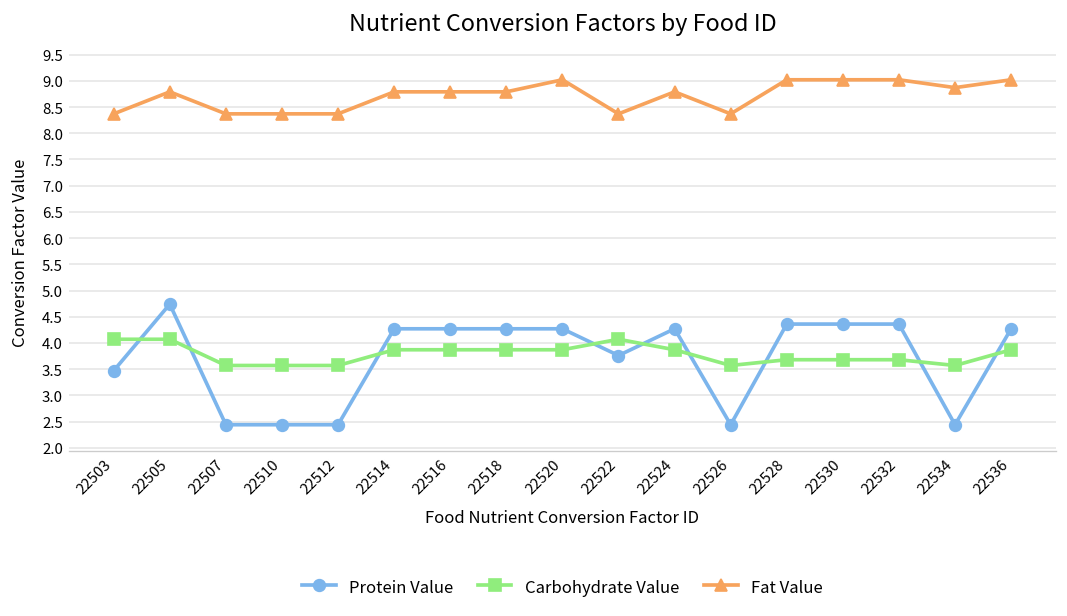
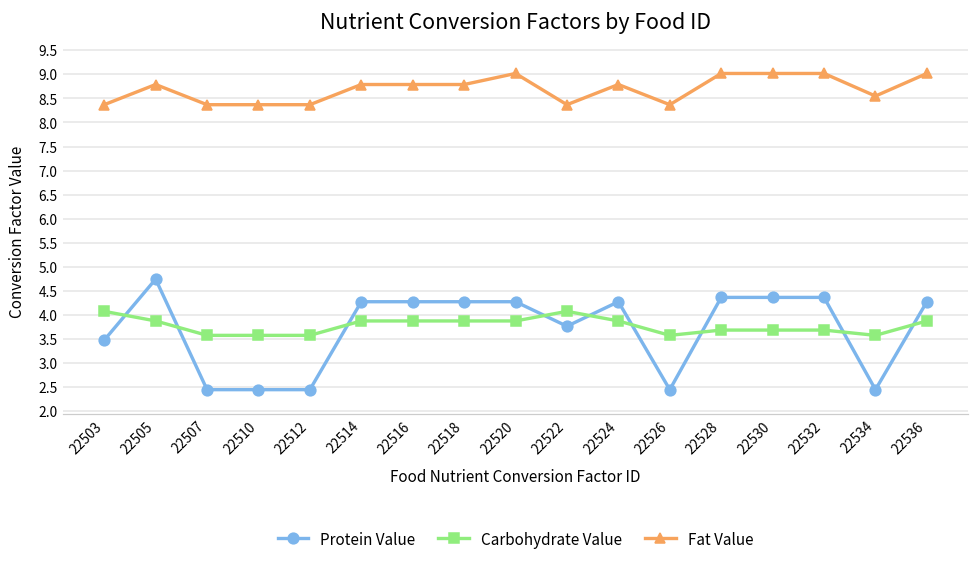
  {
    "Protein Value": {
      "22503": 3.5,
      "22505": 4.7,
      "22507": 2.4,
      "22510": 2.4,
      "22512": 2.4,
      "22514": 4.3,
      "22516": 4.3,
      "22518": 4.3,
      "22520": 4.3,
      "22522": 3.8,
      "22524": 4.3,
      "22526": 2.4,
      "22528": 4.4,
      "22530": 4.4,
      "22532": 4.4,
      "22534": 2.4,
      "22536": 4.3
    },
    "Carbohydrate Value": {
      "22503": 4.1,
-     "22505": 4.1,
+     "22505": 3.9,
      "22507": 3.6,
      "22510": 3.6,
      "22512": 3.6,
      "22514": 3.9,
      "22516": 3.9,
      "22518": 3.9,
      "22520": 3.9,
      "22522": 4.1,
      "22524": 3.9,
      "22526": 3.6,
      "22528": 3.7,
      "22530": 3.7,
      "22532": 3.7,
      "22534": 3.6,
      "22536": 3.9
    },
    "Fat Value": {
      "22503": 8.4,
      "22505": 8.8,
      "22507": 8.4,
      "22510": 8.4,
      "22512": 8.4,
      "22514": 8.8,
      "22516": 8.8,
      "22518": 8.8,
      "22520": 9.0,
      "22522": 8.4,
      "22524": 8.8,
      "22526": 8.4,
      "22528": 9.0,
      "22530": 9.0,
      "22532": 9.0,
-     "22534": 8.9,
+     "22534": 8.6,
      "22536": 9.0
    }
  }
